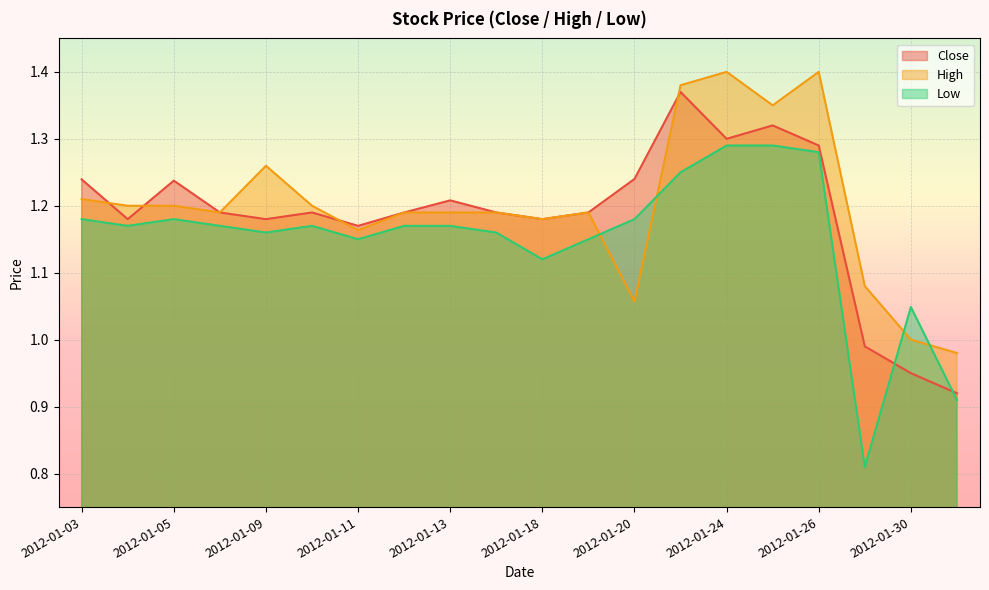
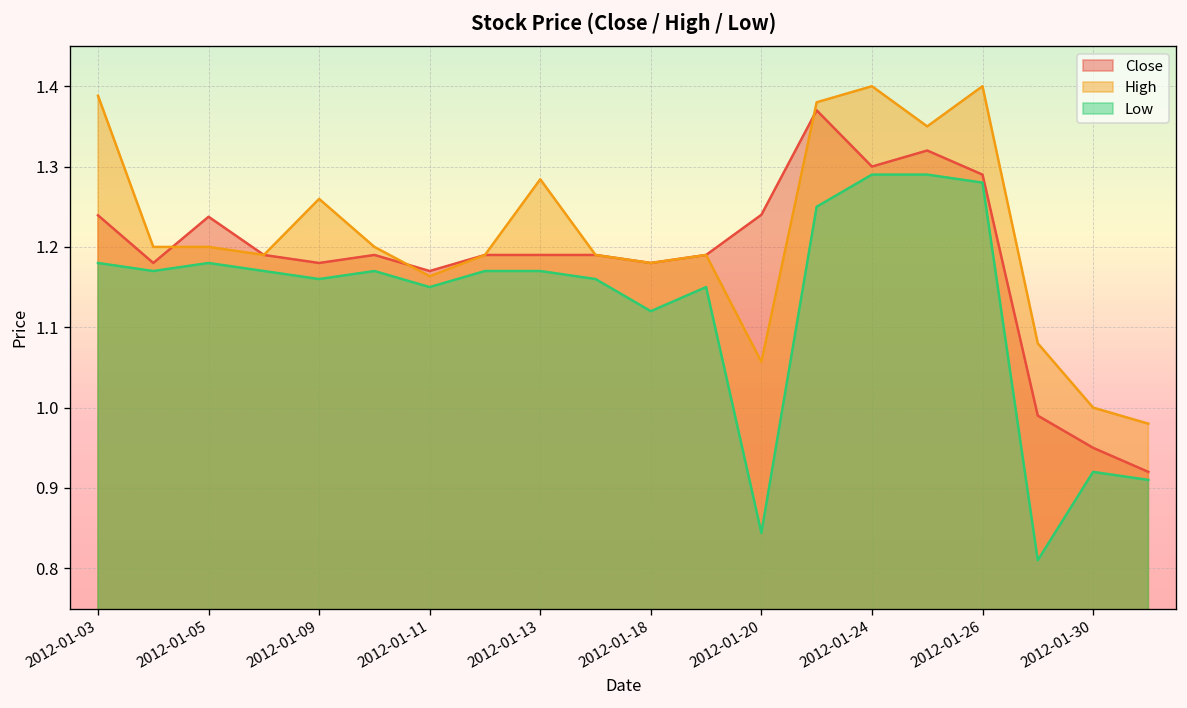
  {
    "Close": {
      "2012-01-03": 1.24,
      "2012-01-05": 1.24,
      "2012-01-09": 1.18,
      "2012-01-11": 1.17,
-     "2012-01-13": 1.21,
+     "2012-01-13": 1.19,
      "2012-01-20": 1.24,
      "2012-01-24": 1.30,
      "2012-01-26": 1.29,
      "2012-01-30": 0.95
    },
    "High": {
-     "2012-01-03": 1.21,
+     "2012-01-03": 1.39,
      "2012-01-05": 1.20,
      "2012-01-09": 1.26,
      "2012-01-11": 1.16,
-     "2012-01-13": 1.19,
+     "2012-01-13": 1.28,
      "2012-01-20": 1.06,
      "2012-01-24": 1.40,
      "2012-01-26": 1.40,
      "2012-01-30": 1.00
    },
    "Low": {
      "2012-01-03": 1.18,
      "2012-01-05": 1.18,
      "2012-01-09": 1.16,
      "2012-01-11": 1.15,
      "2012-01-13": 1.17,
      "2012-01-18": 1.12,
-     "2012-01-20": 1.18,
+     "2012-01-20": 0.84,
      "2012-01-24": 1.29,
      "2012-01-26": 1.28,
-     "2012-01-30": 1.05
+     "2012-01-30": 0.92
    }
  }
